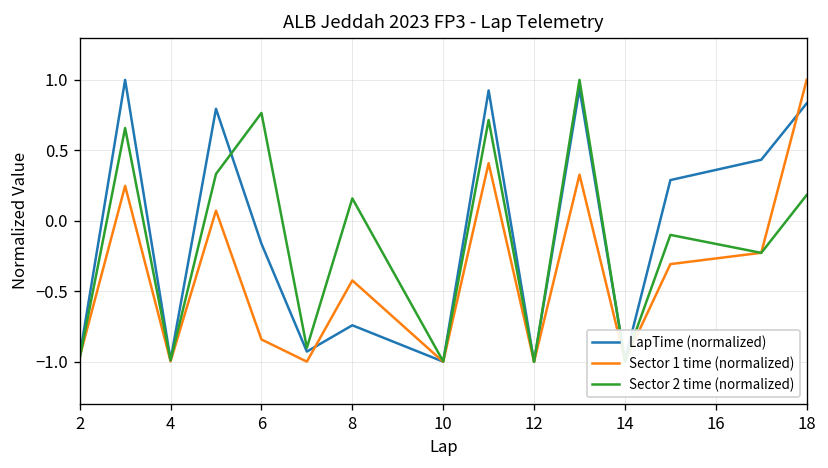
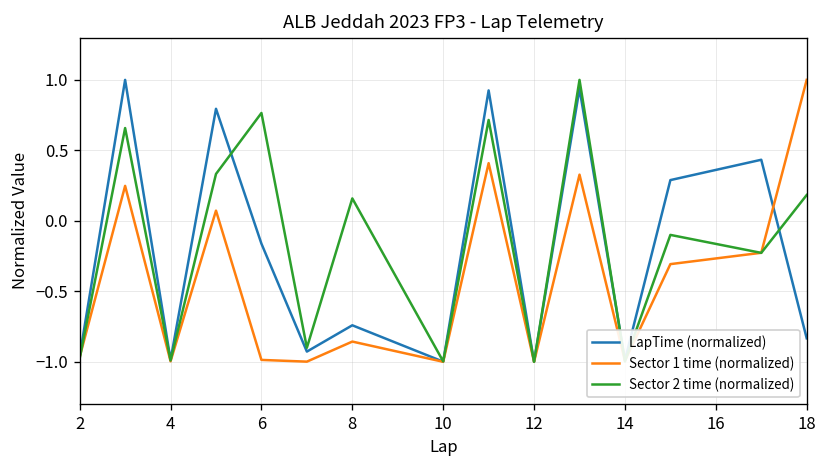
  {
    "LapTime (normalized)": {
      "6": -0.16,
      "8": -0.74,
-     "18": 0.83
+     "18": -0.83
    },
    "Sector 1 time (normalized)": {
-     "6": -0.84,
-     "8": -0.42,
+     "6": -0.99,
+     "8": -0.86,
      "18": 1.00
    },
    "Sector 2 time (normalized)": {
      "6": 0.77,
      "8": 0.16,
      "18": 0.18
    }
  }
